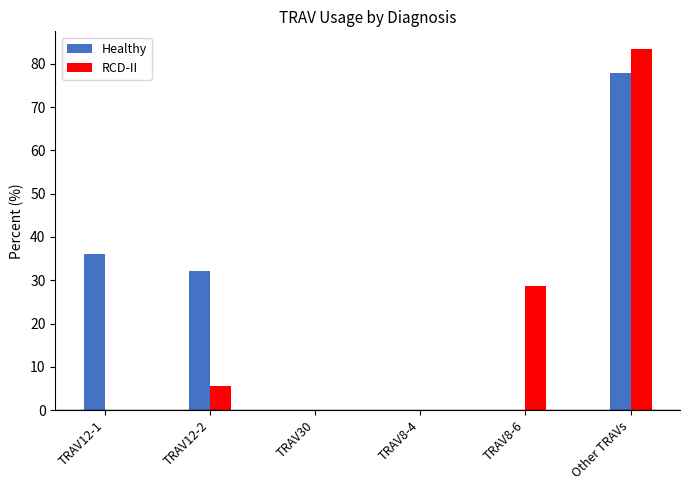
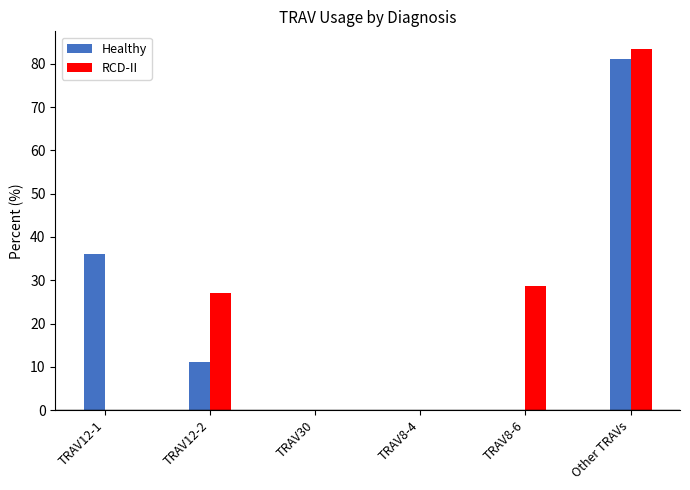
  {
    "Healthy": {
      "TRAV12-1": 36,
-     "TRAV12-2": 32,
+     "TRAV12-2": 11,
      "TRAV30": 0,
      "TRAV8-4": 0,
      "TRAV8-6": 0,
-     "Other TRAVs": 78
+     "Other TRAVs": 81
    },
    "RCD-II": {
      "TRAV12-1": 0,
-     "TRAV12-2": 6,
+     "TRAV12-2": 27,
      "TRAV30": 0,
      "TRAV8-4": 0,
      "TRAV8-6": 29,
      "Other TRAVs": 83
    }
  }
